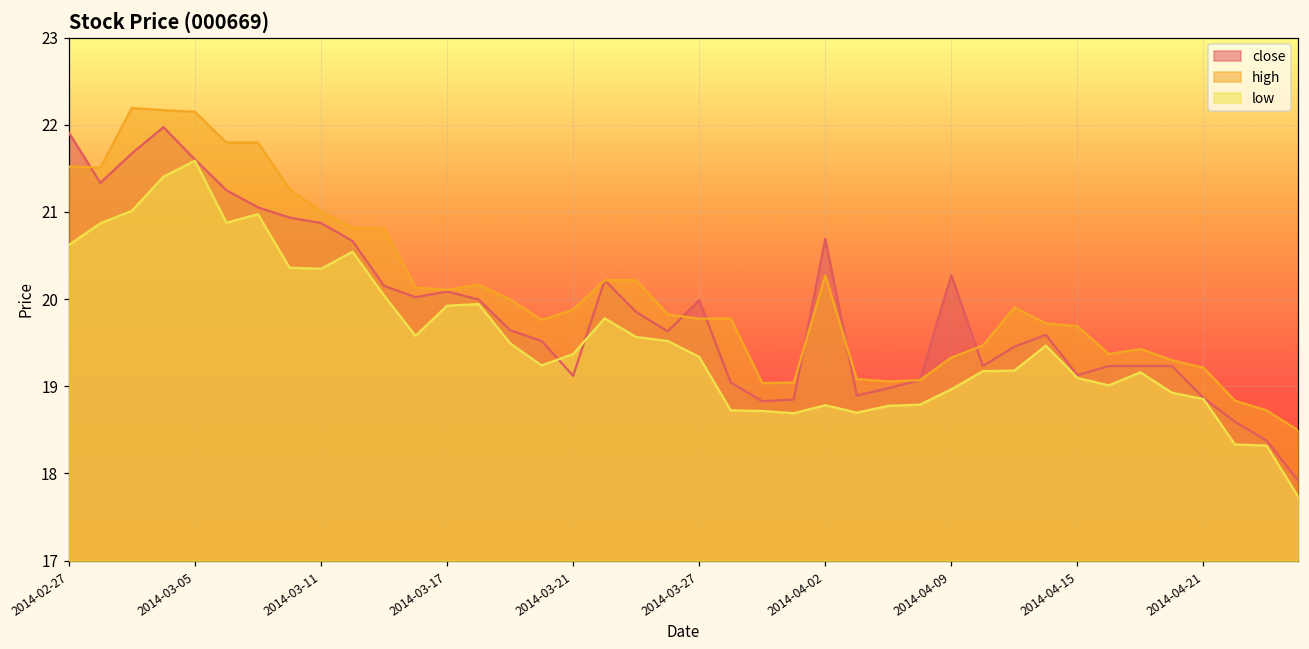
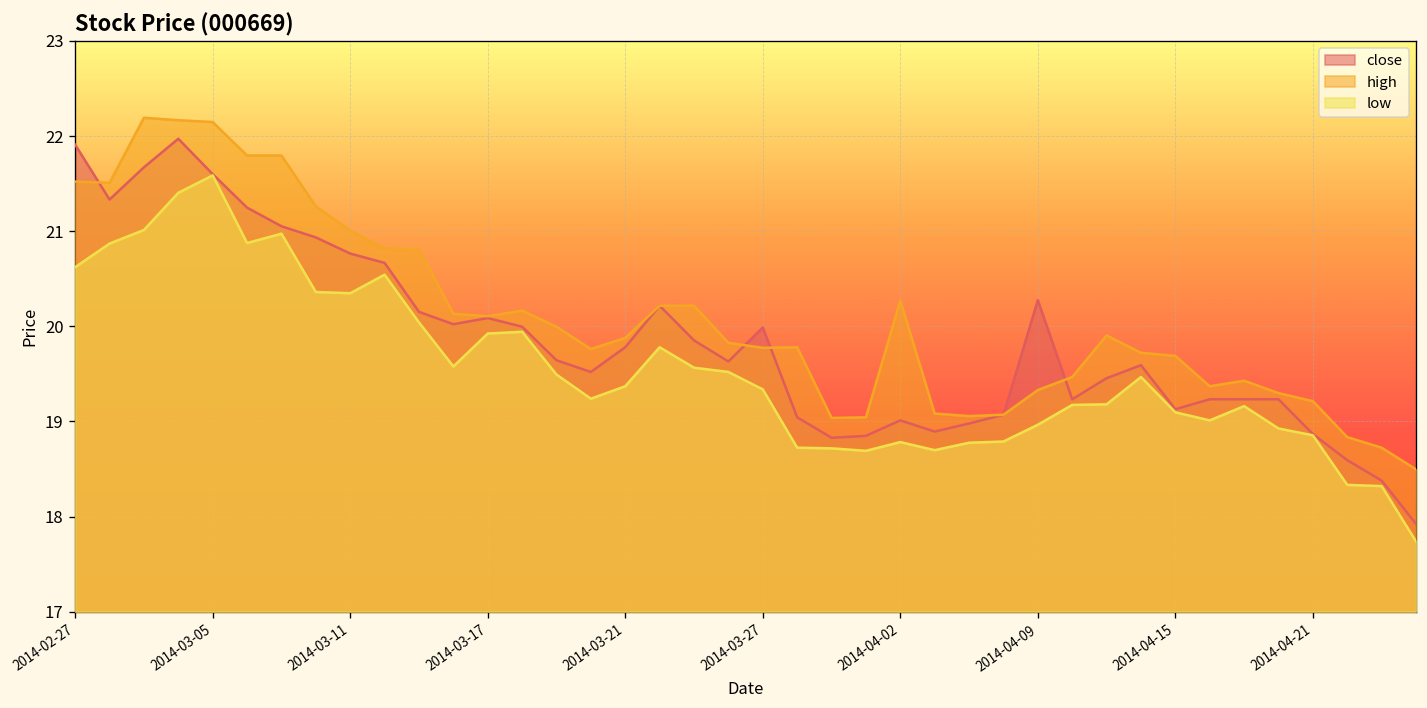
  {
    "close": {
      "2014-02-27": 21.9,
-     "2014-03-11": 20.9,
-     "2014-03-21": 19.1,
+     "2014-03-11": 20.8,
+     "2014-03-21": 19.8,
      "2014-03-27": 20.0,
-     "2014-04-02": 20.7,
+     "2014-04-02": 19.0,
      "2014-04-09": 20.3,
      "2014-04-15": 19.1
    }
  }
